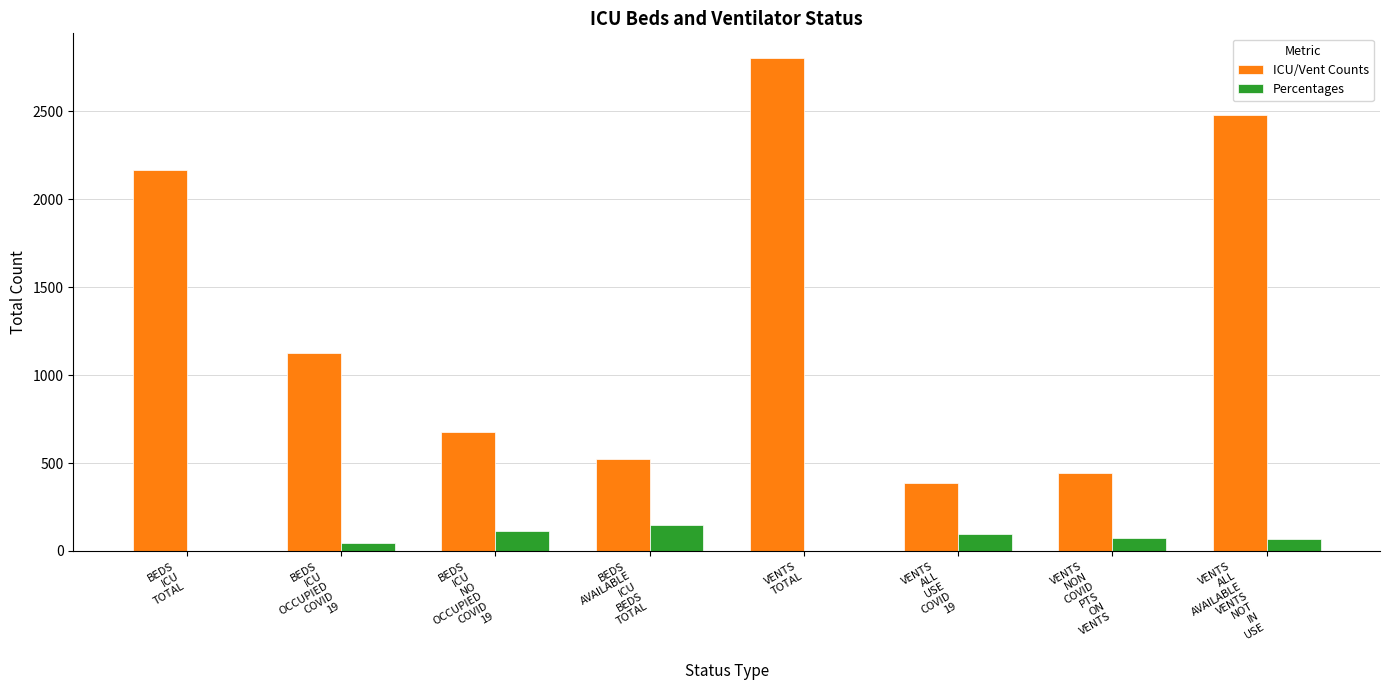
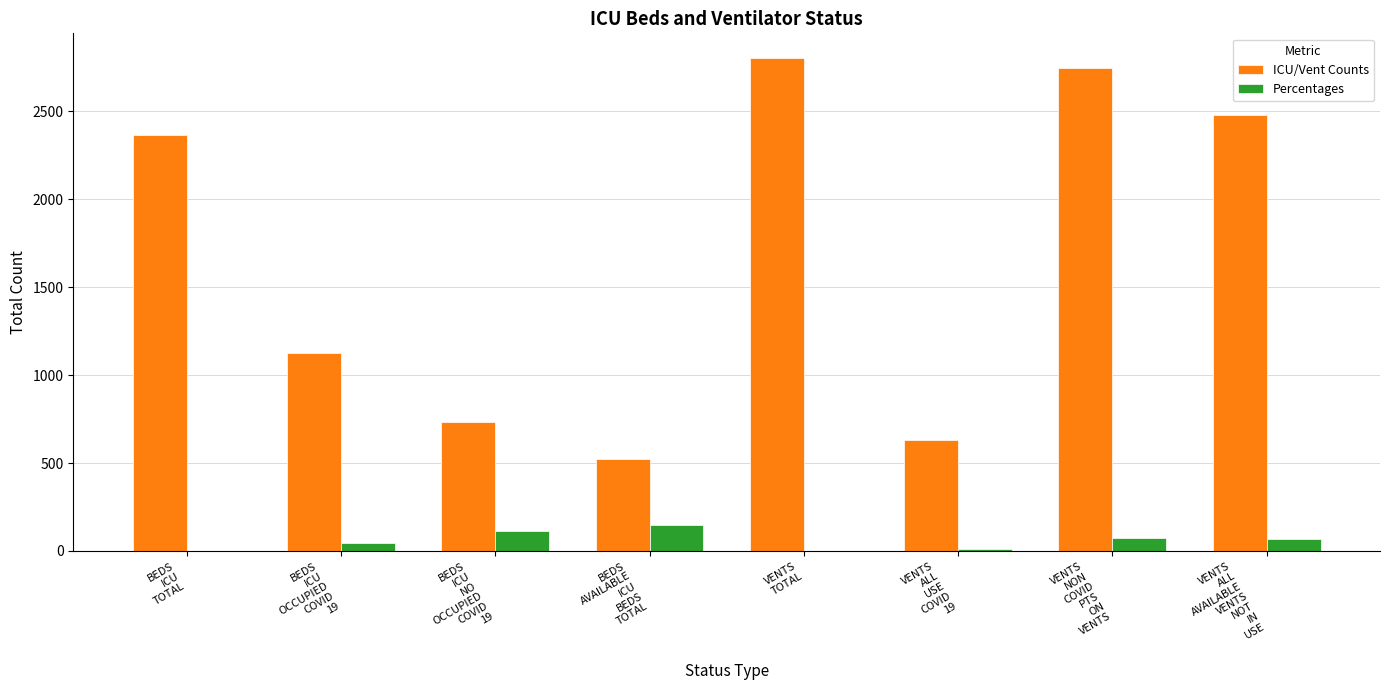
  {
    "ICU/Vent Counts": {
-     "BEDS ICU TOTAL": 2160,
+     "BEDS ICU TOTAL": 2360,
      "BEDS ICU OCCUPIED COVID 19": 1120,
-     "BEDS ICU NO OCCUPIED COVID 19": 680,
+     "BEDS ICU NO OCCUPIED COVID 19": 740,
      "BEDS AVAILABLE ICU BEDS TOTAL": 520,
      "VENTS TOTAL": 2800,
-     "VENTS ALL USE COVID 19": 390,
-     "VENTS NON COVID PTS ON VENTS": 440,
+     "VENTS ALL USE COVID 19": 630,
+     "VENTS NON COVID PTS ON VENTS": 2740,
      "VENTS ALL AVAILABLE VENTS NOT IN USE": 2480
    },
    "Percentages": {
      "BEDS ICU TOTAL": 0,
      "BEDS ICU OCCUPIED COVID 19": 40,
      "BEDS ICU NO OCCUPIED COVID 19": 110,
      "BEDS AVAILABLE ICU BEDS TOTAL": 150,
      "VENTS TOTAL": 0,
-     "VENTS ALL USE COVID 19": 100,
+     "VENTS ALL USE COVID 19": 10,
      "VENTS NON COVID PTS ON VENTS": 70,
      "VENTS ALL AVAILABLE VENTS NOT IN USE": 70
    }
  }
